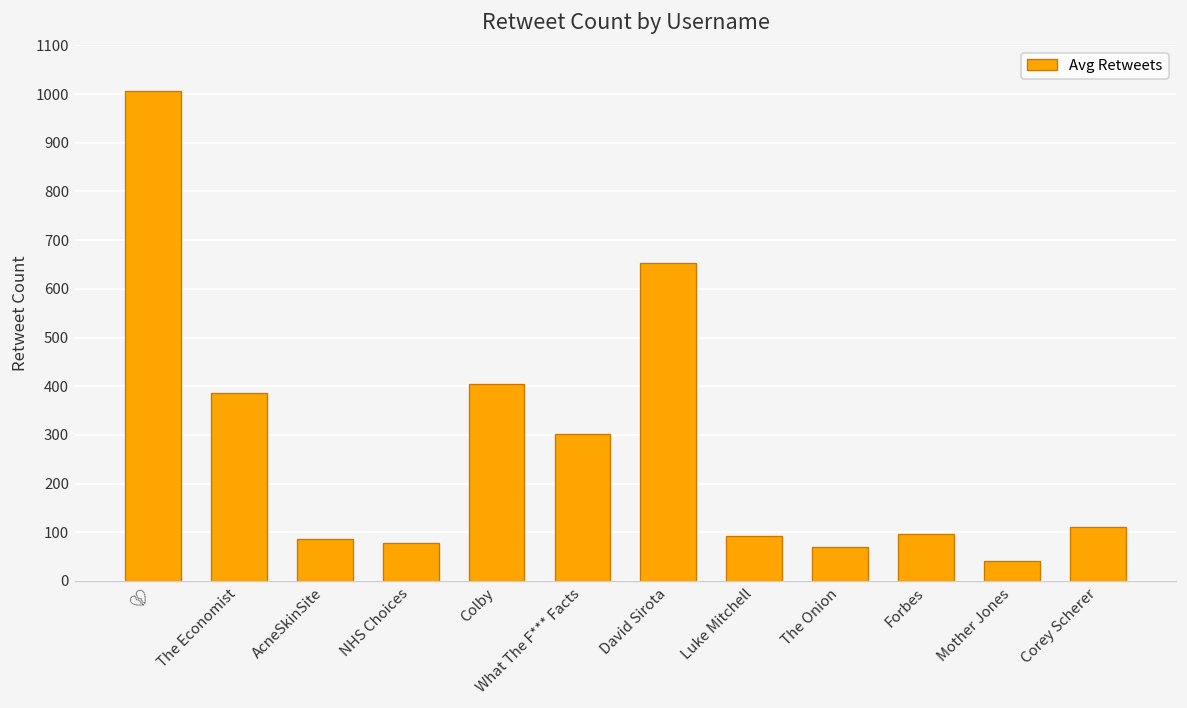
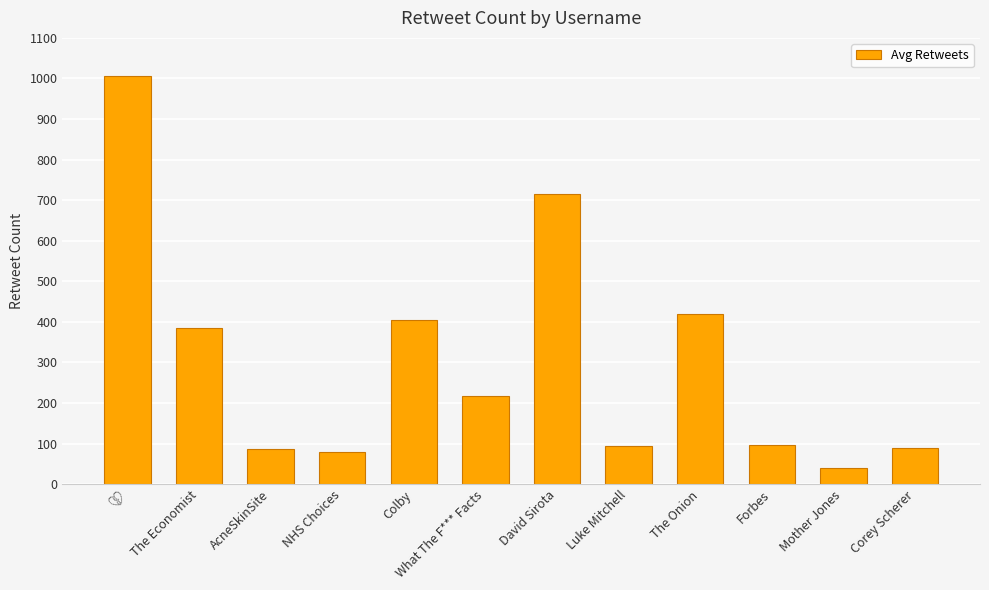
  {
    "💔": 1010,
    "The Economist": 390,
    "AcneSkinSite": 90,
    "NHS Choices": 80,
    "Colby": 400,
-   "What The F*** Facts": 300,
-   "David Sirota": 650,
+   "What The F*** Facts": 220,
+   "David Sirota": 710,
    "Luke Mitchell": 90,
-   "The Onion": 70,
+   "The Onion": 420,
    "Forbes": 100,
    "Mother Jones": 40,
-   "Corey Scherer": 110
+   "Corey Scherer": 90
  }
